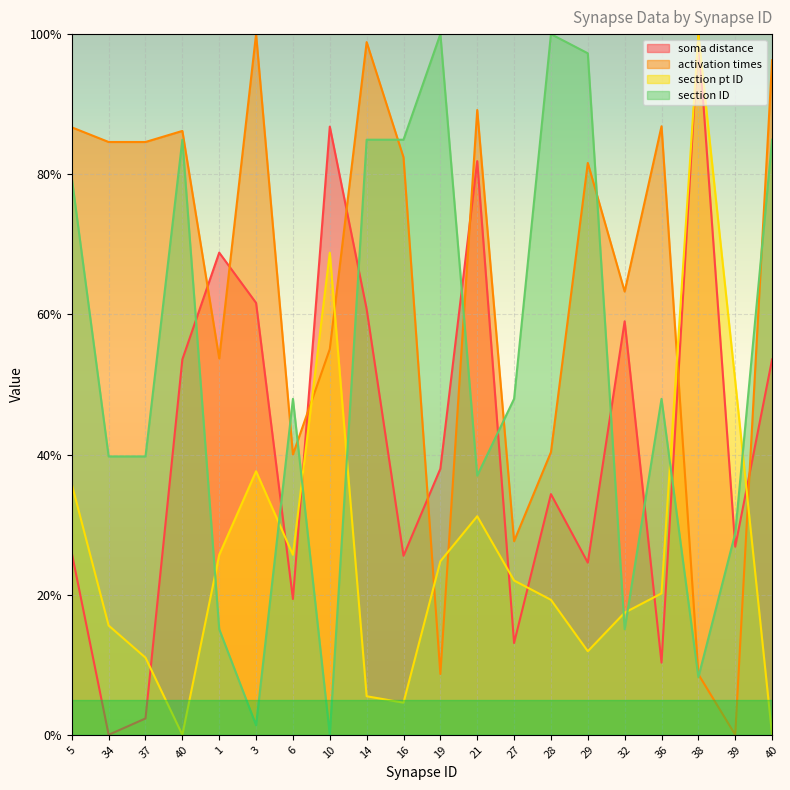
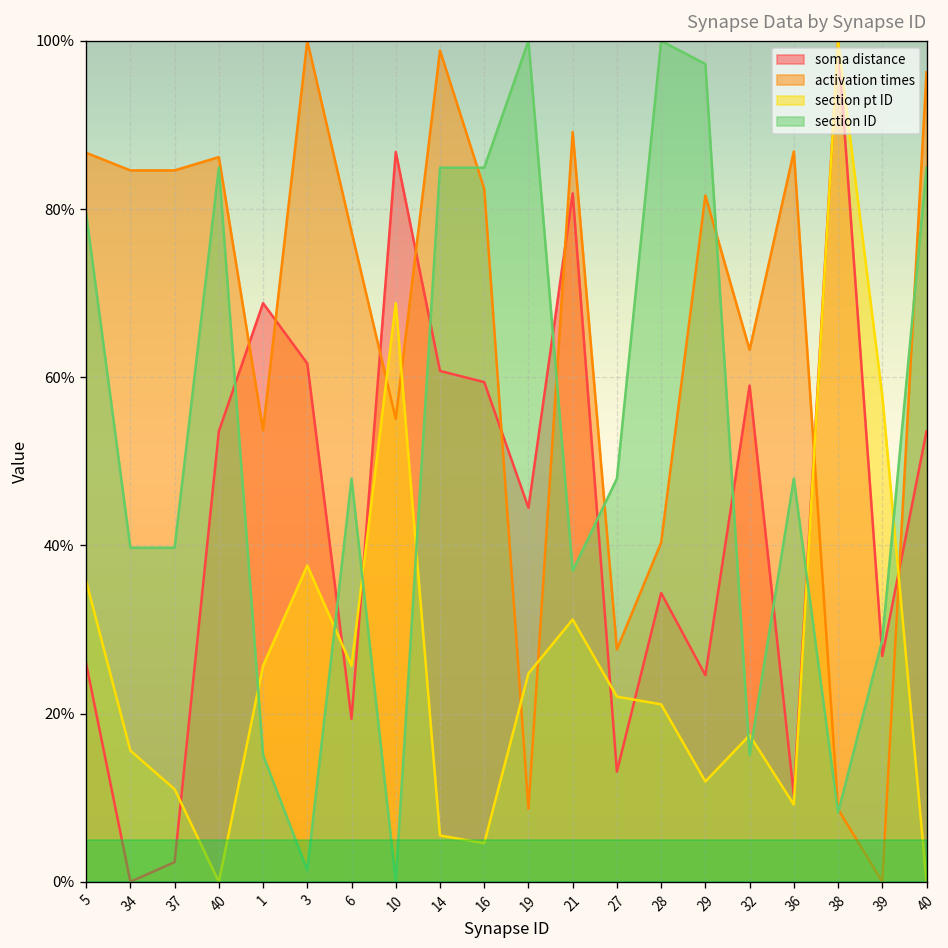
  {
    "soma distance": {
      "5": "26%",
      "34": "0%",
      "37": "2%",
      "1": "69%",
      "3": "62%",
      "6": "19%",
      "10": "87%",
      "14": "61%",
-     "16": "26%",
-     "19": "38%",
+     "16": "59%",
+     "19": "44%",
      "21": "82%",
      "27": "13%",
      "28": "34%",
      "29": "25%",
      "32": "59%",
      "36": "10%",
      "39": "27%"
    },
    "activation times": {
      "5": "87%",
      "34": "85%",
      "37": "85%",
      "1": "54%",
      "3": "100%",
-     "6": "40%",
+     "6": "77%",
      "10": "55%",
      "14": "99%",
      "16": "82%",
      "19": "9%",
      "21": "89%",
      "27": "28%",
      "28": "40%",
      "29": "82%",
      "32": "63%",
      "36": "87%",
      "38": "9%",
      "39": "0%"
    },
    "section pt ID": {
      "5": "36%",
      "34": "16%",
      "37": "11%",
      "1": "26%",
      "3": "38%",
      "6": "26%",
      "10": "69%",
      "14": "6%",
      "16": "5%",
      "19": "25%",
      "21": "31%",
      "27": "22%",
-     "28": "19%",
+     "28": "21%",
      "29": "12%",
      "32": "17%",
-     "36": "20%",
-     "39": "50%"
+     "36": "9%",
+     "39": "58%"
    },
    "section ID": {
      "5": "79%",
      "34": "40%",
      "37": "40%",
      "1": "15%",
      "3": "1%",
      "6": "48%",
      "10": "0%",
      "14": "85%",
      "16": "85%",
      "19": "100%",
      "21": "37%",
      "27": "48%",
      "28": "100%",
      "29": "97%",
      "32": "15%",
      "36": "48%",
      "38": "8%",
      "39": "29%"
    }
  }
